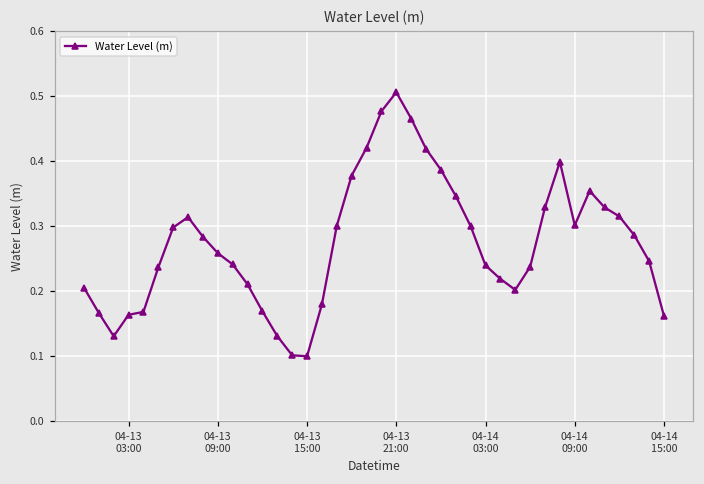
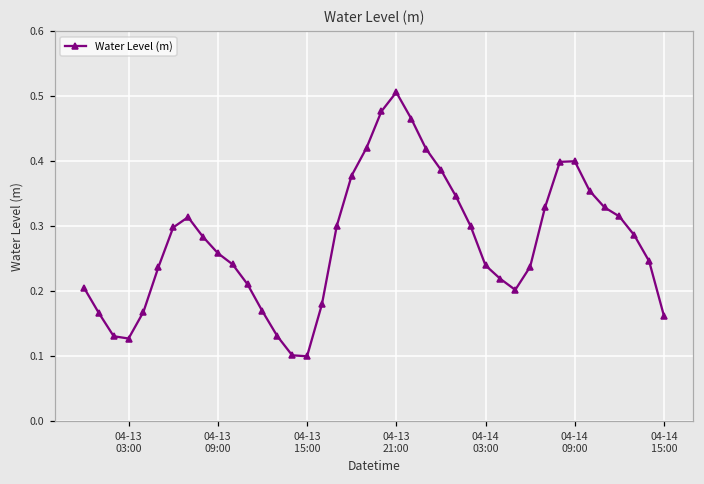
  {
-   "04-13 03:00": 0.16,
+   "04-13 03:00": 0.13,
    "04-13 09:00": 0.26,
    "04-13 15:00": 0.10,
    "04-13 21:00": 0.51,
    "04-14 03:00": 0.24,
-   "04-14 09:00": 0.30,
+   "04-14 09:00": 0.40,
    "04-14 15:00": 0.16
  }
